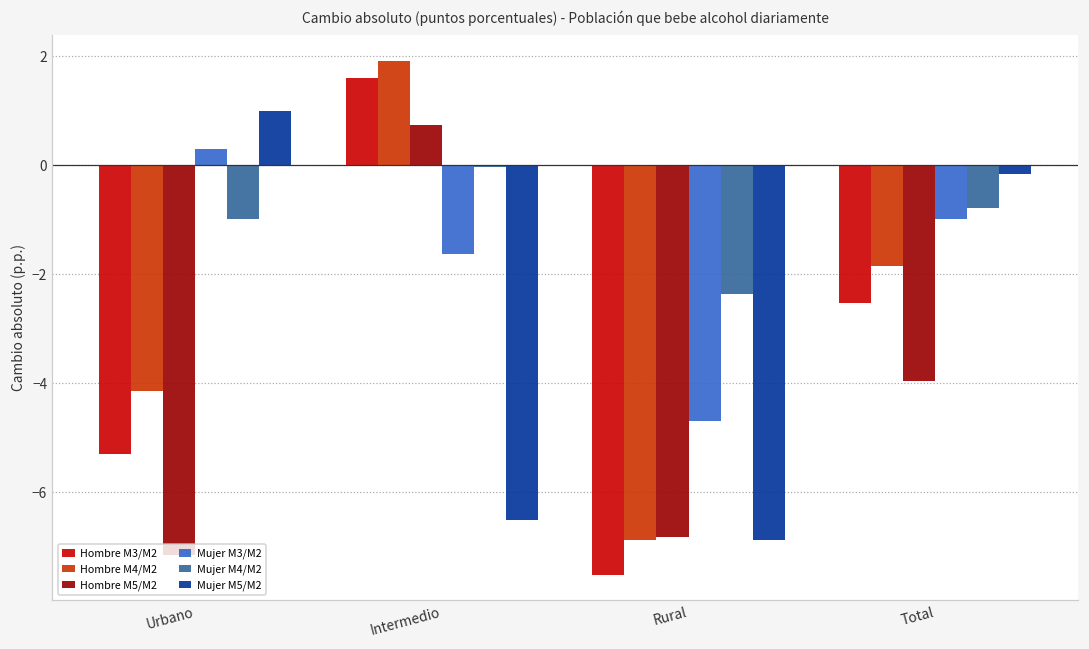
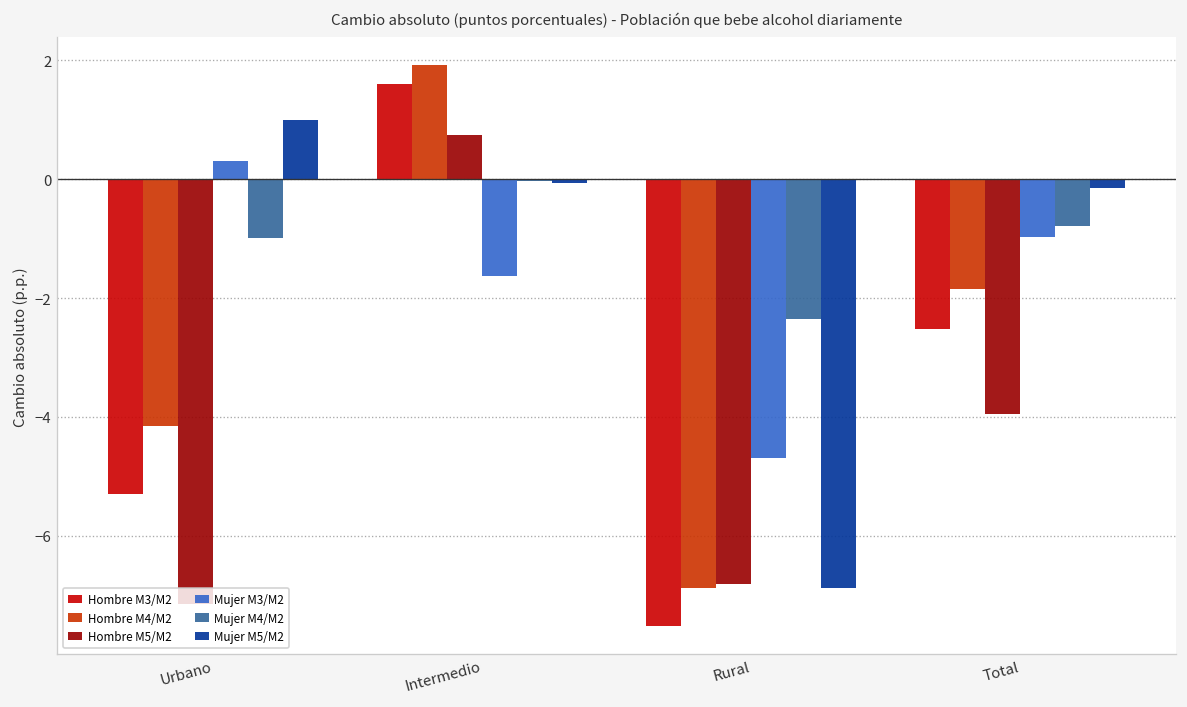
  {
    "Mujer M5/M2": {
      "Urbano": 1.0,
-     "Intermedio": -6.5,
+     "Intermedio": -0.1,
      "Rural": -6.9,
      "Total": -0.2
    }
  }
